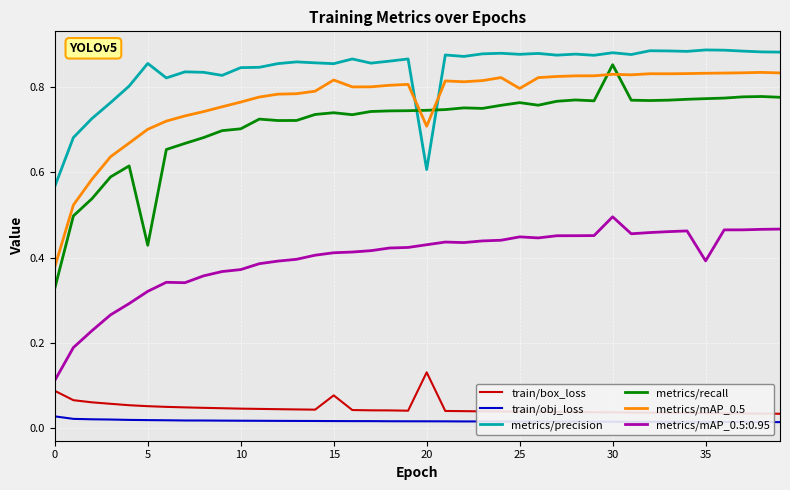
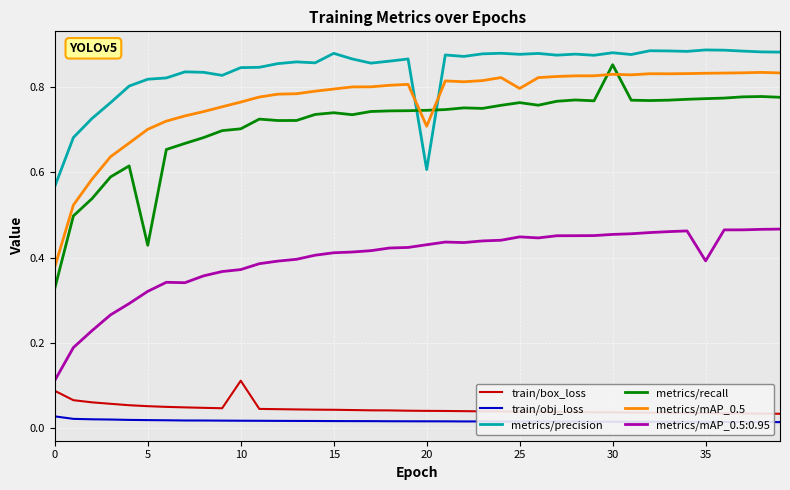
  {
    "train/box_loss": {
      "0": 0.09,
      "5": 0.05,
-     "10": 0.05,
-     "15": 0.08,
-     "20": 0.13
+     "10": 0.11,
+     "15": 0.04,
+     "20": 0.04
    },
    "train/obj_loss": {
      "0": 0.03,
      "5": 0.02,
      "10": 0.02,
      "15": 0.02,
      "20": 0.02
    },
    "metrics/precision": {
      "0": 0.57,
-     "5": 0.86,
+     "5": 0.82,
      "10": 0.85,
-     "15": 0.85,
+     "15": 0.88,
      "20": 0.61,
      "25": 0.88,
      "30": 0.88,
      "35": 0.89
    },
    "metrics/recall": {
      "0": 0.33,
      "5": 0.43,
      "10": 0.70,
      "15": 0.74,
      "20": 0.75,
      "25": 0.76,
      "30": 0.85,
      "35": 0.77
    },
    "metrics/mAP_0.5": {
      "0": 0.38,
      "5": 0.70,
      "10": 0.76,
-     "15": 0.82,
+     "15": 0.80,
      "20": 0.71,
      "25": 0.80,
      "30": 0.83,
      "35": 0.83
    },
    "metrics/mAP_0.5:0.95": {
      "0": 0.11,
      "5": 0.32,
      "10": 0.37,
      "15": 0.41,
      "20": 0.43,
      "25": 0.45,
-     "30": 0.50,
+     "30": 0.45,
      "35": 0.39
    }
  }
